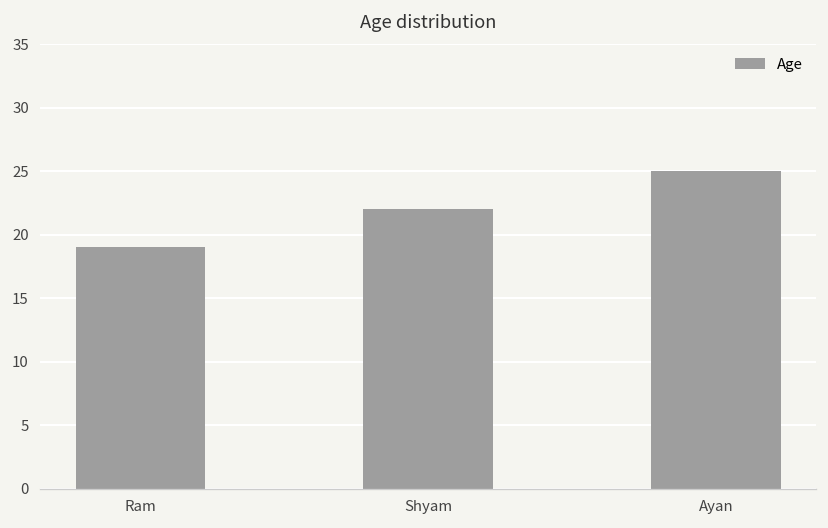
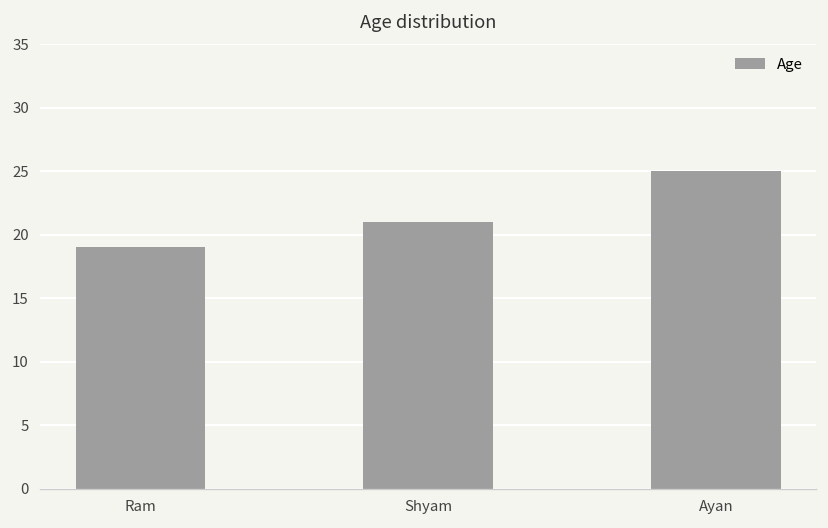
  {
    "Ram": 19,
-   "Shyam": 22,
+   "Shyam": 21,
    "Ayan": 25
  }
